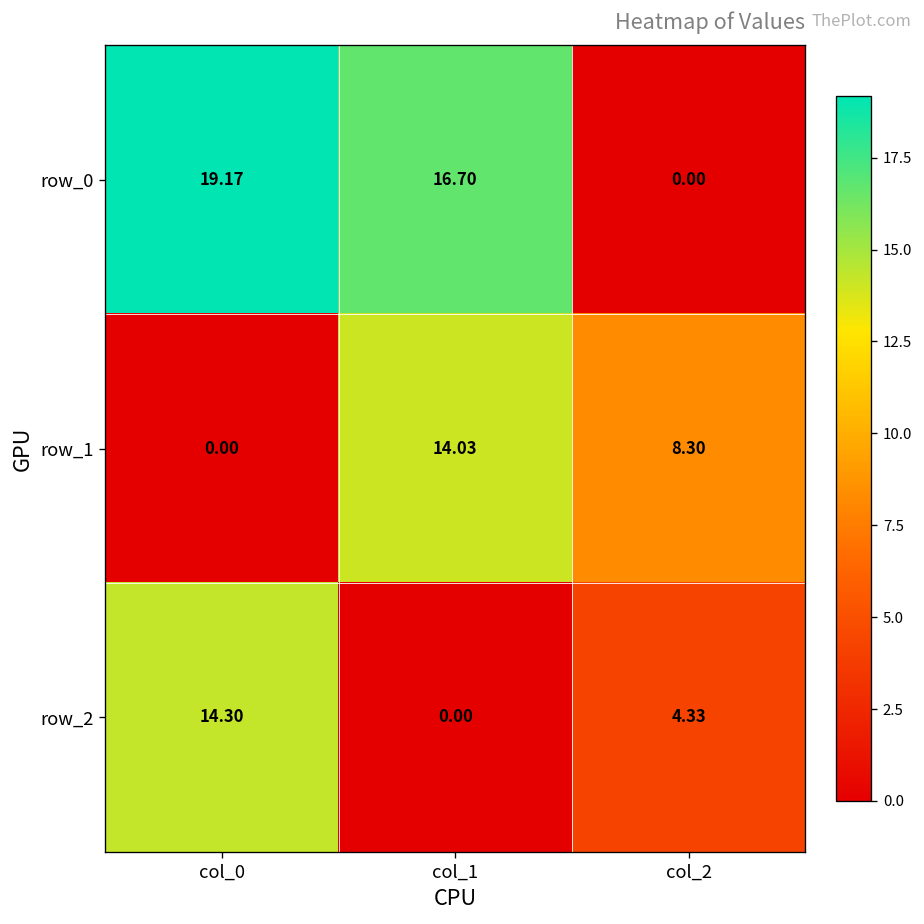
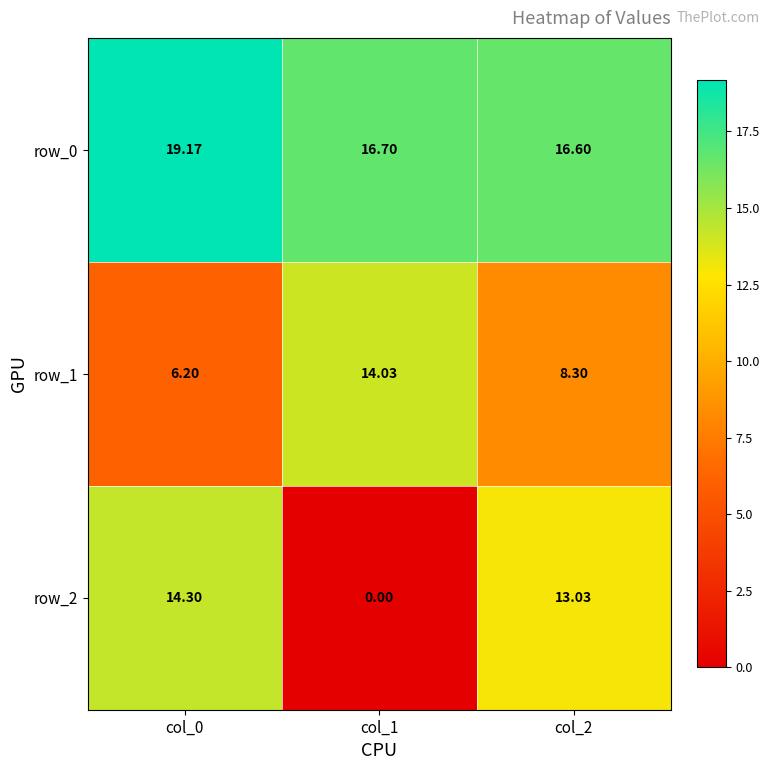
  {
    "row_0": {
      "col_0": 19.17,
      "col_1": 16.70,
-     "col_2": 0.00
+     "col_2": 16.60
    },
    "row_1": {
-     "col_0": 0.00,
+     "col_0": 6.20,
      "col_1": 14.03,
      "col_2": 8.30
    },
    "row_2": {
      "col_0": 14.30,
      "col_1": 0.00,
-     "col_2": 4.33
+     "col_2": 13.03
    }
  }
